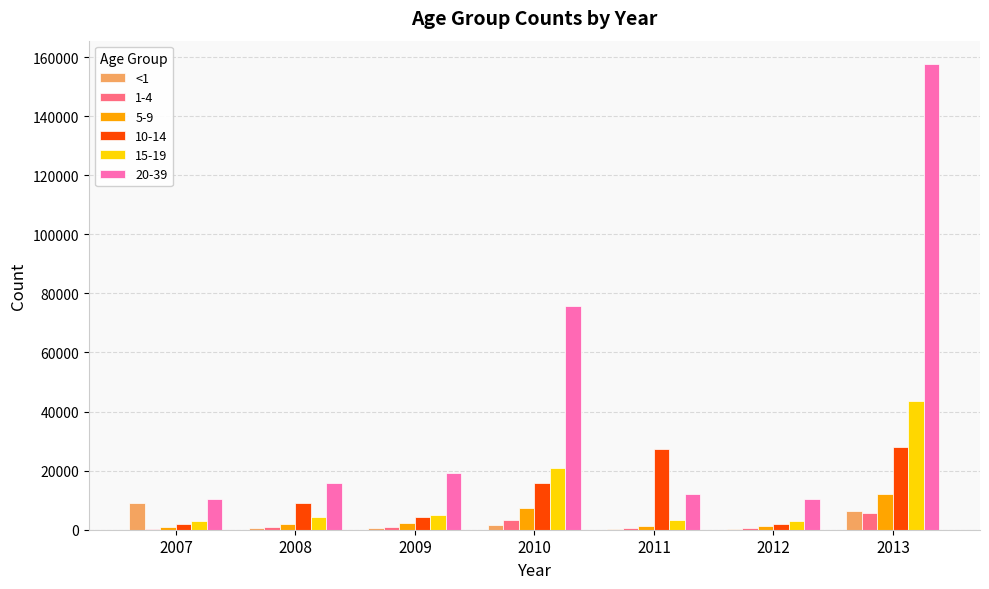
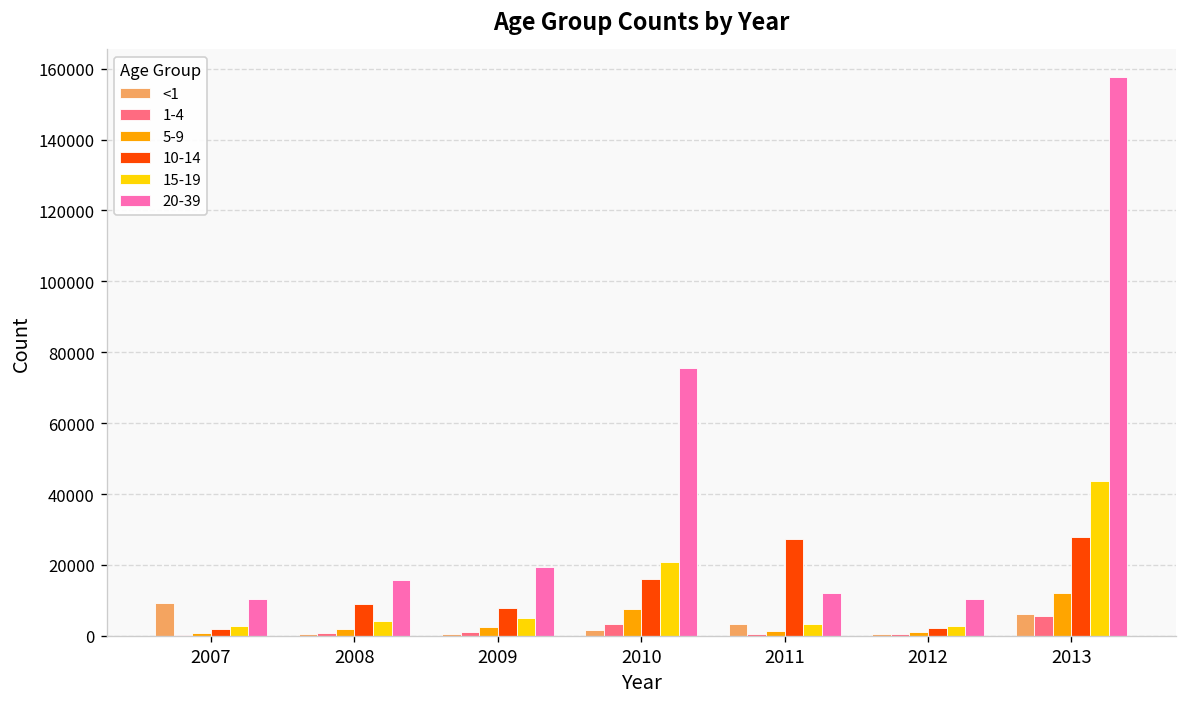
  {
    "<1": {
      "2007": 9000,
      "2010": 2000,
-     "2011": 0,
+     "2011": 3000,
      "2013": 6000
    },
    "10-14": {
      "2007": 2000,
      "2008": 9000,
-     "2009": 4000,
+     "2009": 8000,
      "2010": 16000,
      "2011": 27000,
      "2012": 2000,
      "2013": 28000
    }
  }
